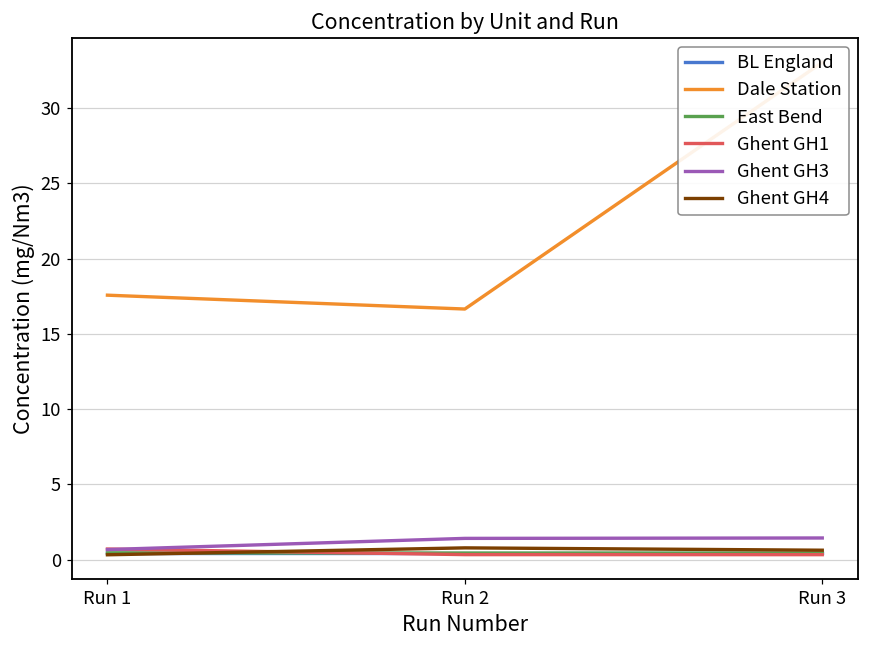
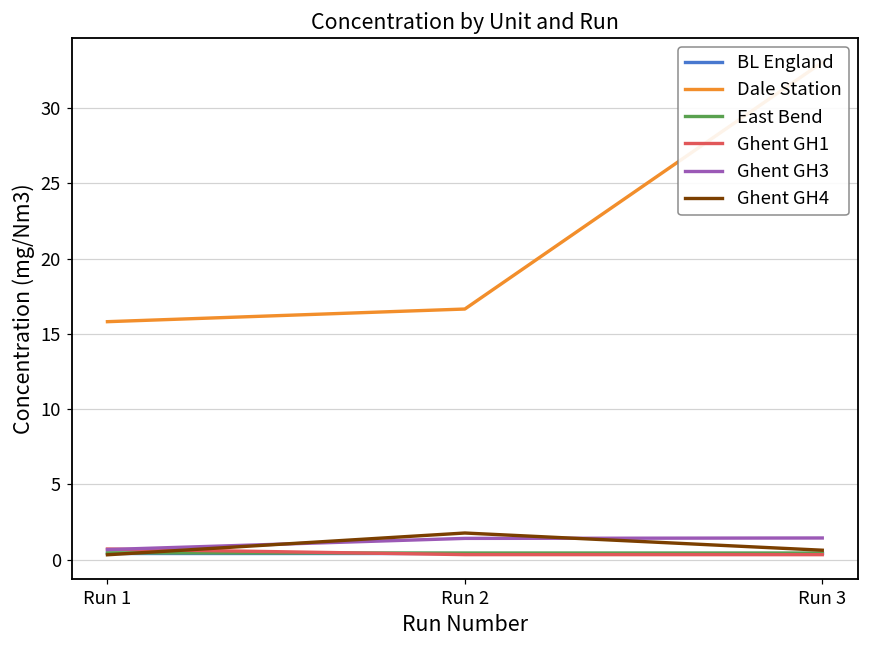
  {
    "Dale Station": {
-     "Run 1": 17.6,
+     "Run 1": 15.8,
      "Run 2": 16.7
    },
    "Ghent GH3": {
      "Run 2": 1.4,
      "Run 3": 1.4
    },
    "Ghent GH4": {
-     "Run 2": 0.8
+     "Run 2": 1.8
    }
  }
